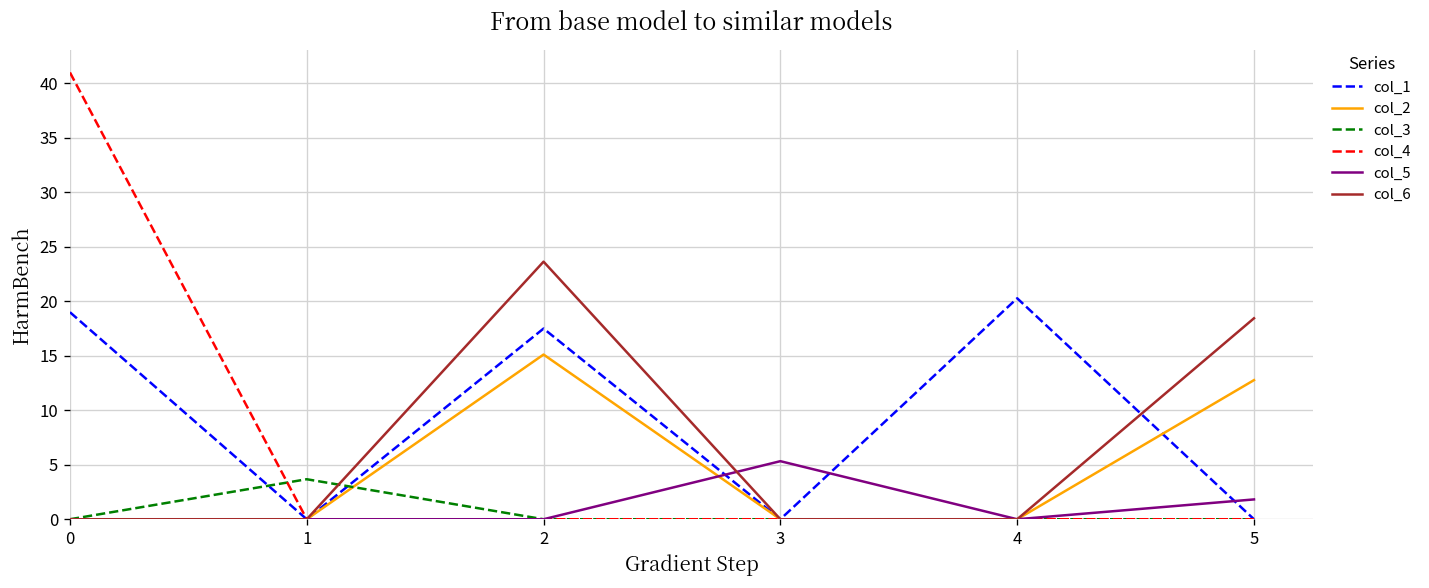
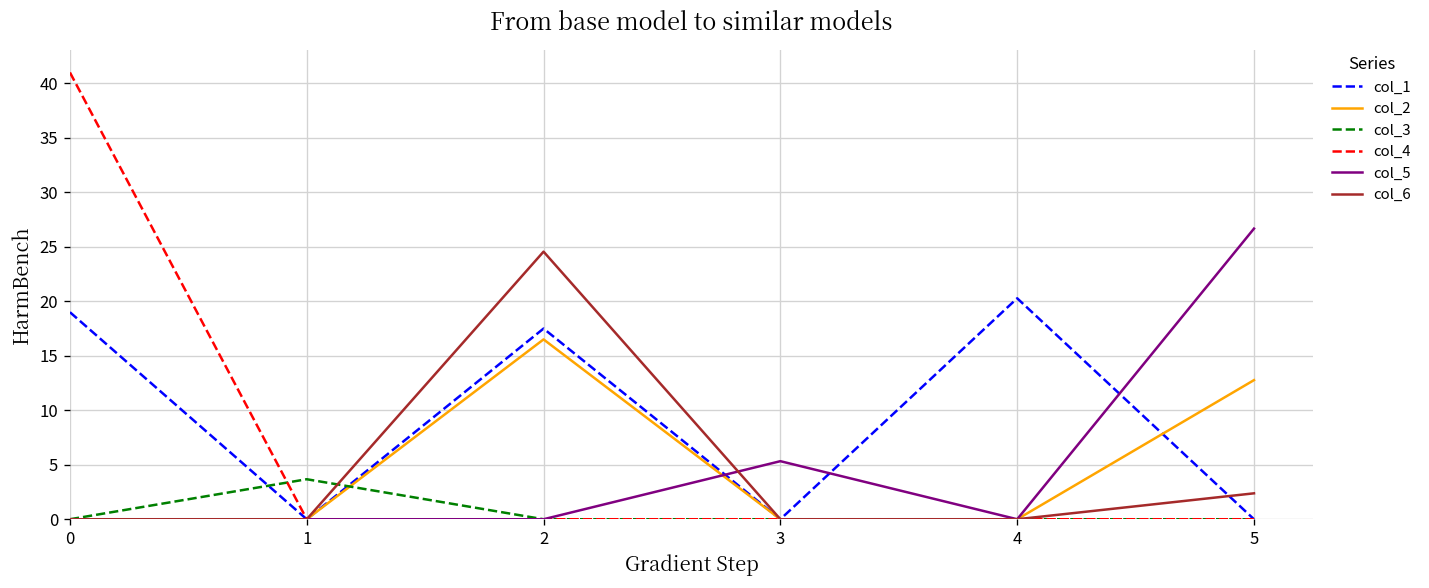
  {
    "col_1": {
      "0": 19,
      "2": 17,
      "4": 20
    },
    "col_2": {
-     "2": 15,
+     "2": 17,
      "5": 13
    },
    "col_3": {
      "1": 4
    },
    "col_4": {
      "0": 41
    },
    "col_5": {
      "3": 5,
-     "5": 2
+     "5": 27
    },
    "col_6": {
-     "2": 24,
-     "5": 18
+     "2": 25,
+     "5": 2
    }
  }
